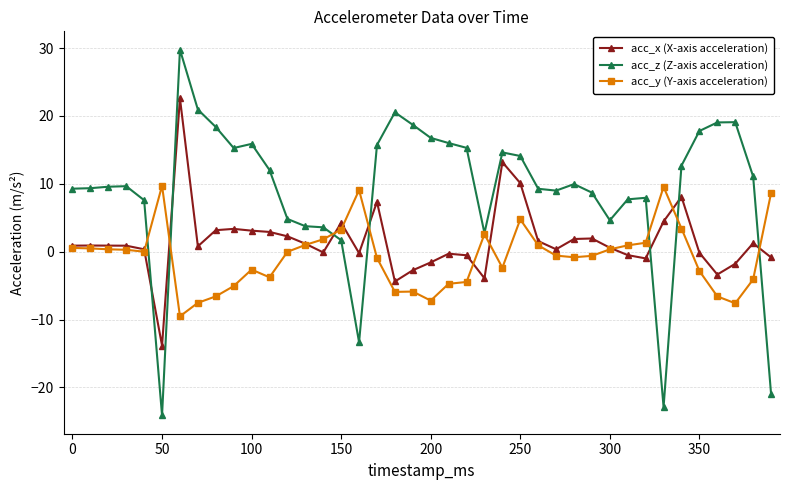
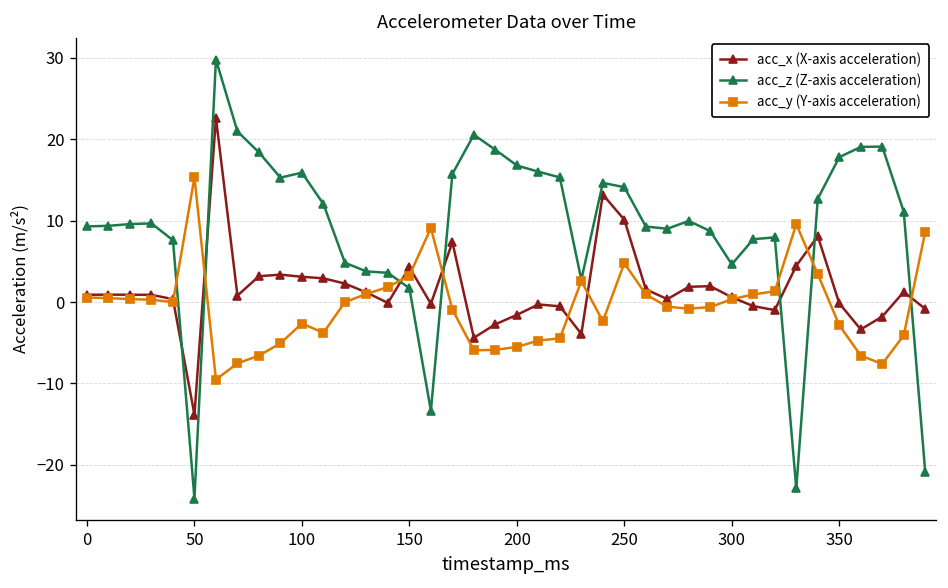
  {
    "acc_x (X-axis acceleration)": {
      "50": -14,
      "100": 3,
      "150": 4,
      "200": -2,
      "250": 10,
      "350": 0
    },
    "acc_z (Z-axis acceleration)": {
      "0": 9,
      "50": -24,
      "100": 16,
      "150": 2,
      "200": 17,
      "250": 14,
      "300": 5,
      "350": 18
    },
    "acc_y (Y-axis acceleration)": {
-     "50": 10,
+     "50": 15,
      "100": -3,
      "150": 3,
-     "200": -7,
+     "200": -6,
      "250": 5,
      "350": -3
    }
  }
